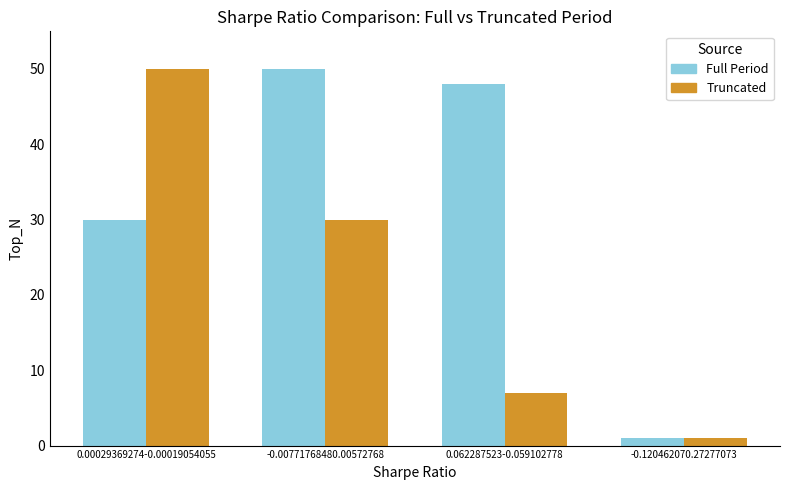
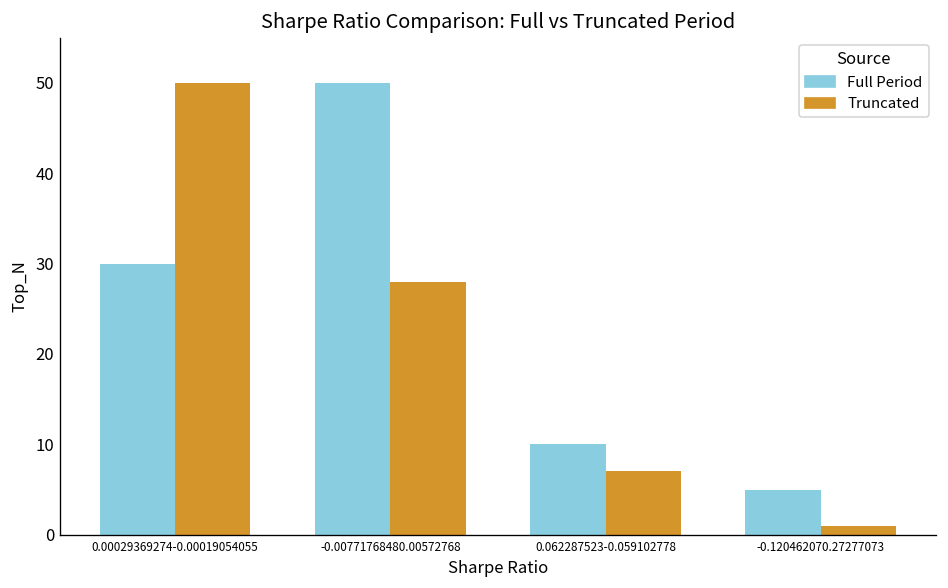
  {
    "Full Period": {
      "0.00029369274-0.00019054055": 30,
      "-0.00771768480.00572768": 50,
-     "0.062287523-0.059102778": 48,
-     "-0.120462070.27277073": 1
+     "0.062287523-0.059102778": 10,
+     "-0.120462070.27277073": 5
    },
    "Truncated": {
      "0.00029369274-0.00019054055": 50,
-     "-0.00771768480.00572768": 30,
+     "-0.00771768480.00572768": 28,
      "0.062287523-0.059102778": 7,
      "-0.120462070.27277073": 1
    }
  }
